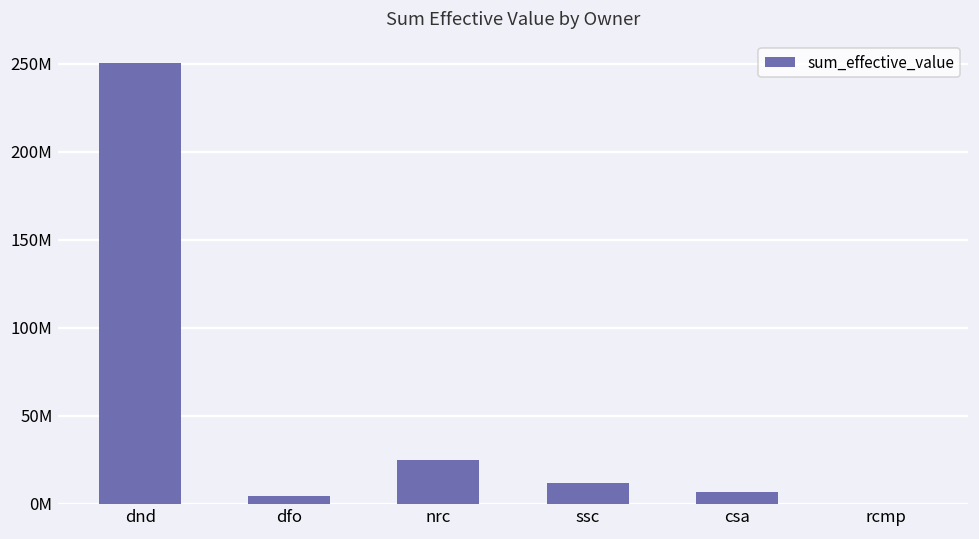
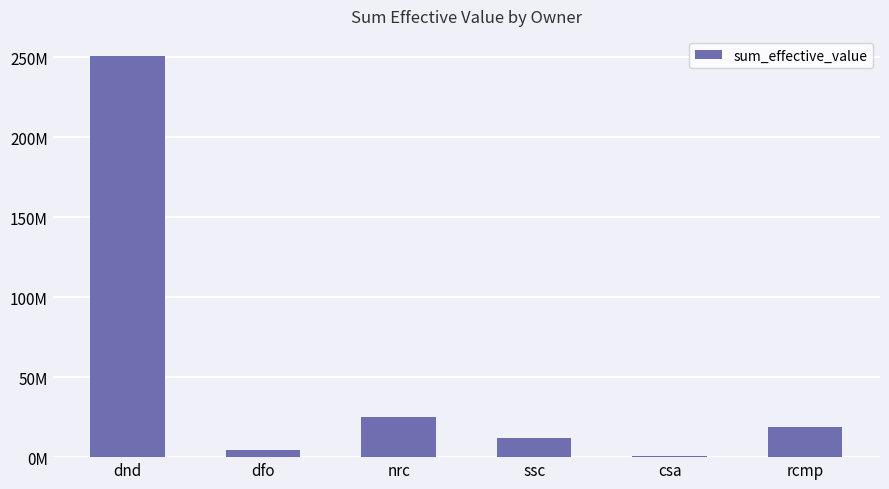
  {
    "dnd": 251000000,
    "dfo": 4000000,
    "nrc": 25000000,
    "ssc": 12000000,
-   "csa": 7000000,
-   "rcmp": 0
+   "csa": 1000000,
+   "rcmp": 19000000
  }
